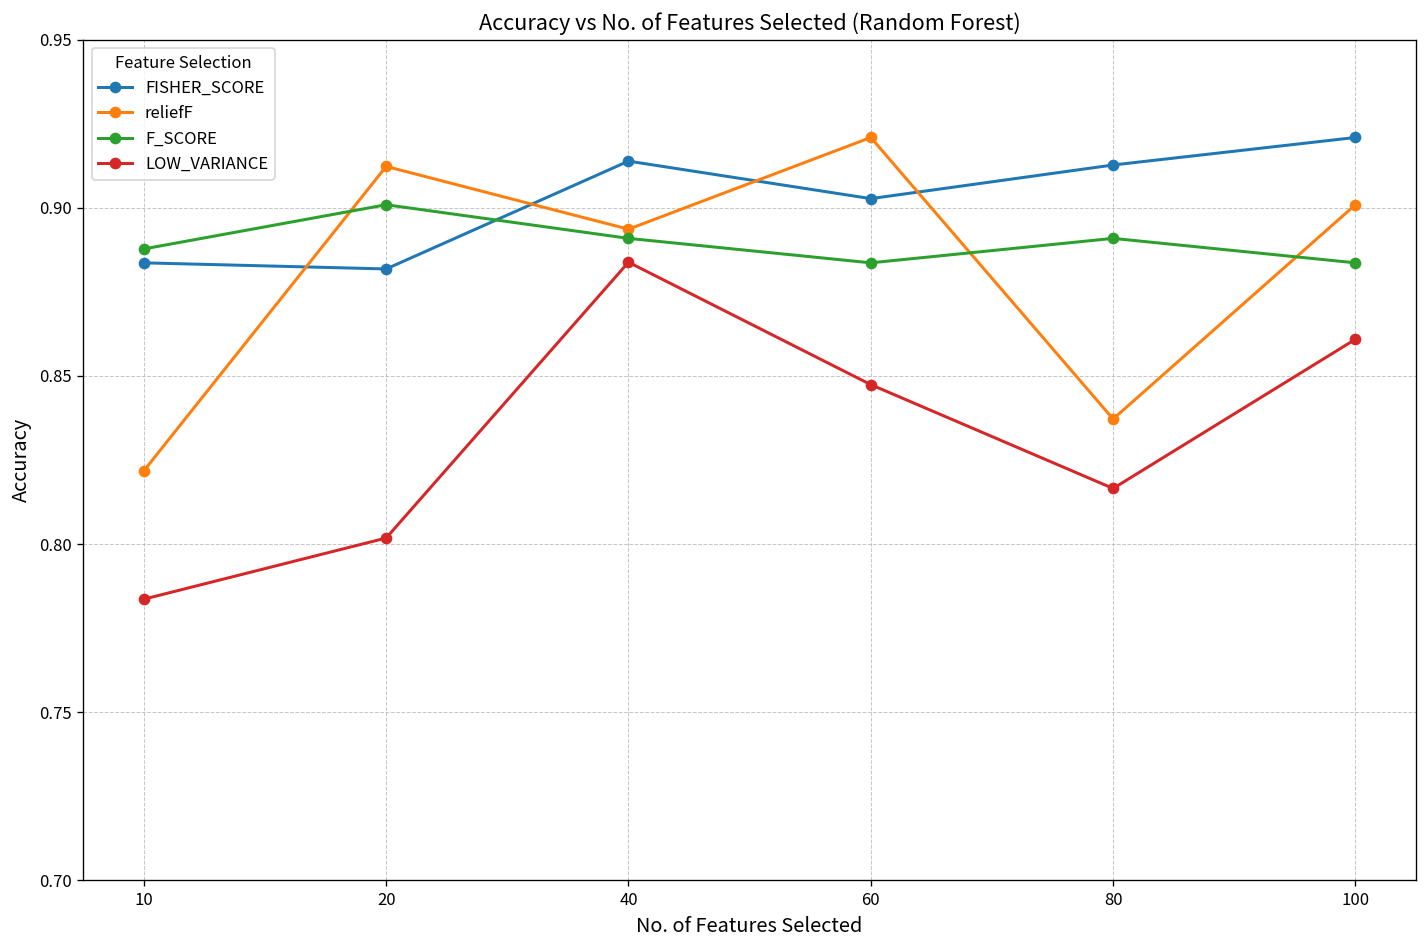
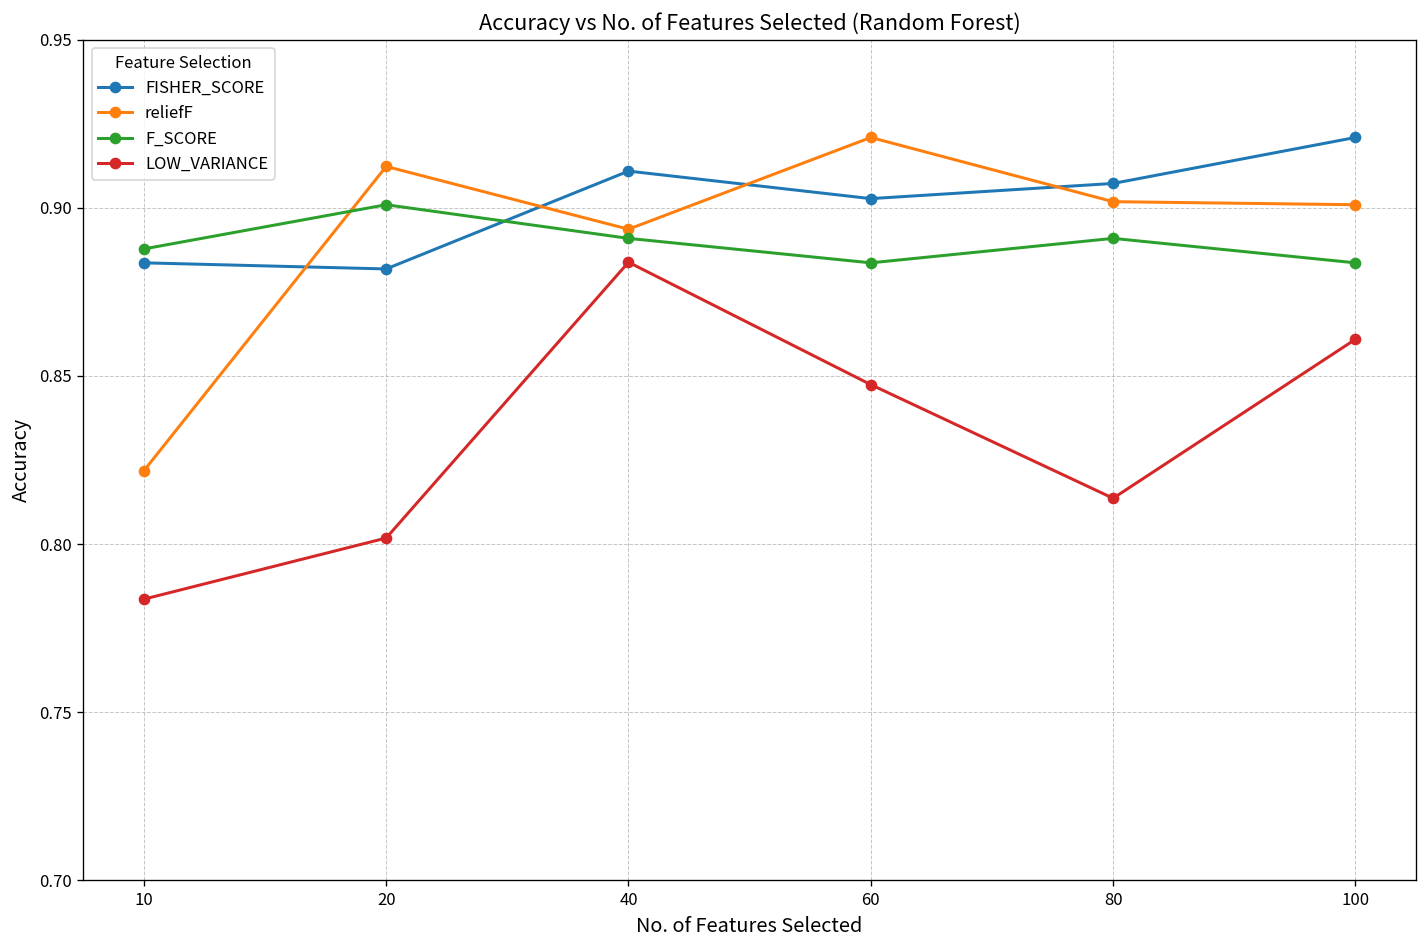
  {
    "FISHER_SCORE": {
      "10": 0.884,
      "20": 0.882,
-     "40": 0.914,
+     "40": 0.911,
      "60": 0.903,
-     "80": 0.913,
+     "80": 0.907,
      "100": 0.921
    },
    "reliefF": {
      "10": 0.822,
      "20": 0.912,
      "40": 0.894,
      "60": 0.921,
-     "80": 0.837,
+     "80": 0.902,
      "100": 0.901
    },
    "F_SCORE": {
      "10": 0.888,
      "20": 0.901,
      "40": 0.891,
      "60": 0.884,
      "80": 0.891,
      "100": 0.884
    },
    "LOW_VARIANCE": {
      "10": 0.784,
      "20": 0.802,
      "40": 0.884,
      "60": 0.847,
-     "80": 0.817,
+     "80": 0.814,
      "100": 0.861
    }
  }
